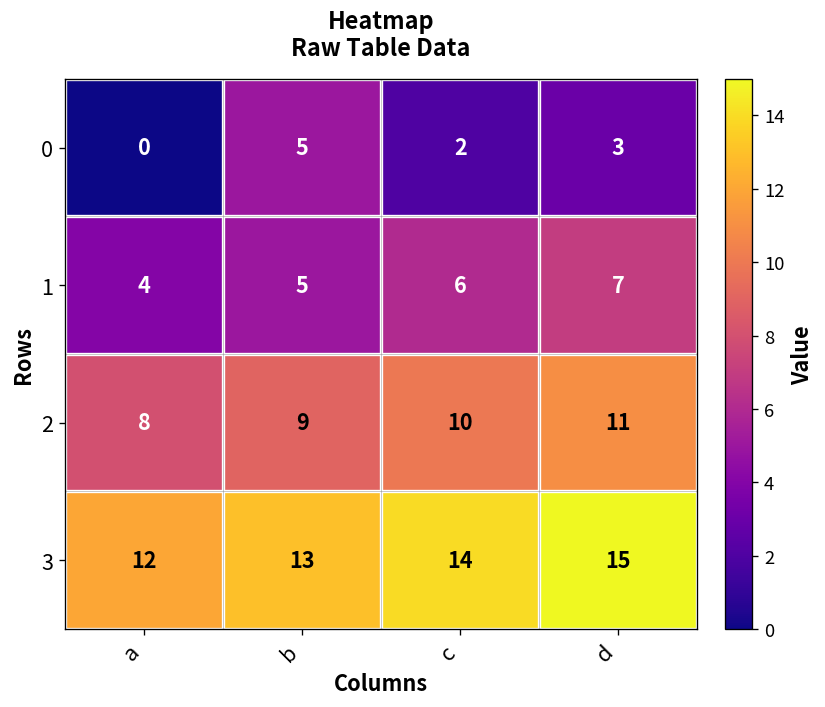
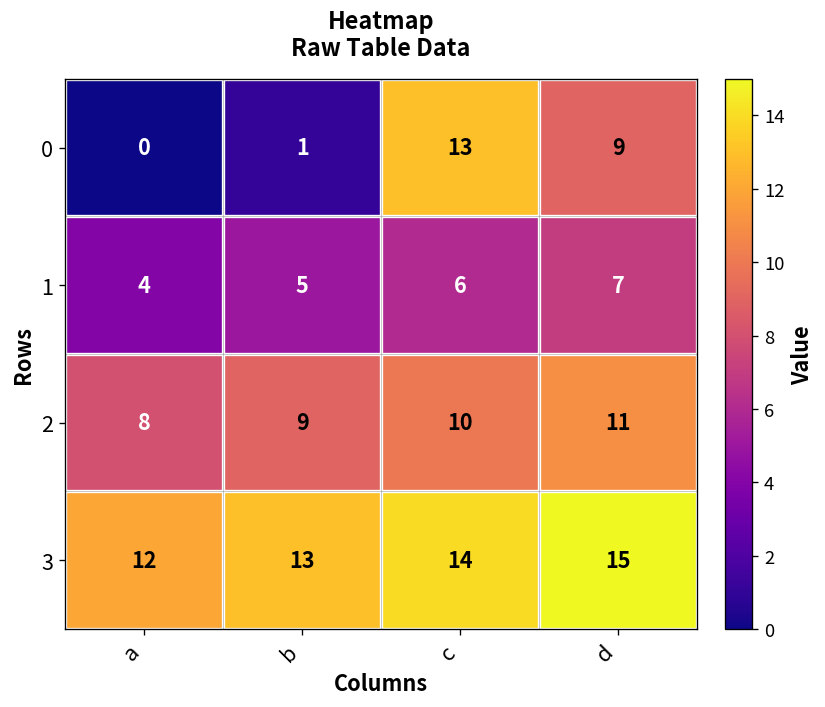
  {
    "0": {
      "a": 0,
-     "b": 5,
-     "c": 2,
-     "d": 3
+     "b": 1,
+     "c": 13,
+     "d": 9
    },
    "1": {
      "a": 4,
      "b": 5,
      "c": 6,
      "d": 7
    },
    "2": {
      "a": 8,
      "b": 9,
      "c": 10,
      "d": 11
    },
    "3": {
      "a": 12,
      "b": 13,
      "c": 14,
      "d": 15
    }
  }
